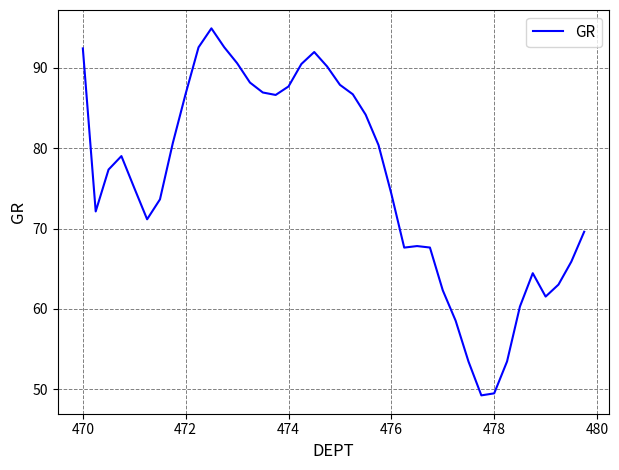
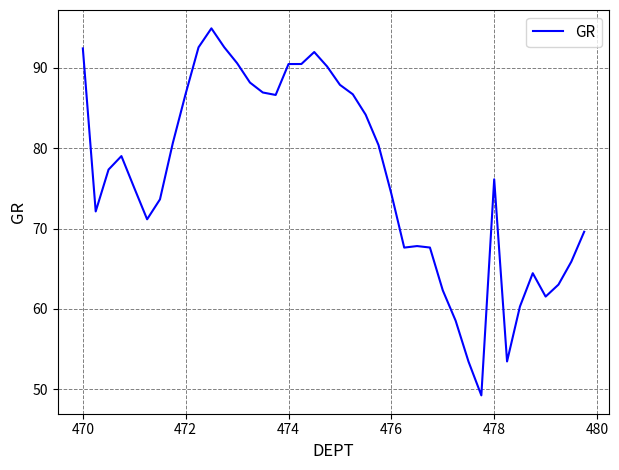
  {
    "470": 92,
    "472": 87,
-   "474": 88,
+   "474": 90,
    "476": 74,
-   "478": 49
+   "478": 76
  }
